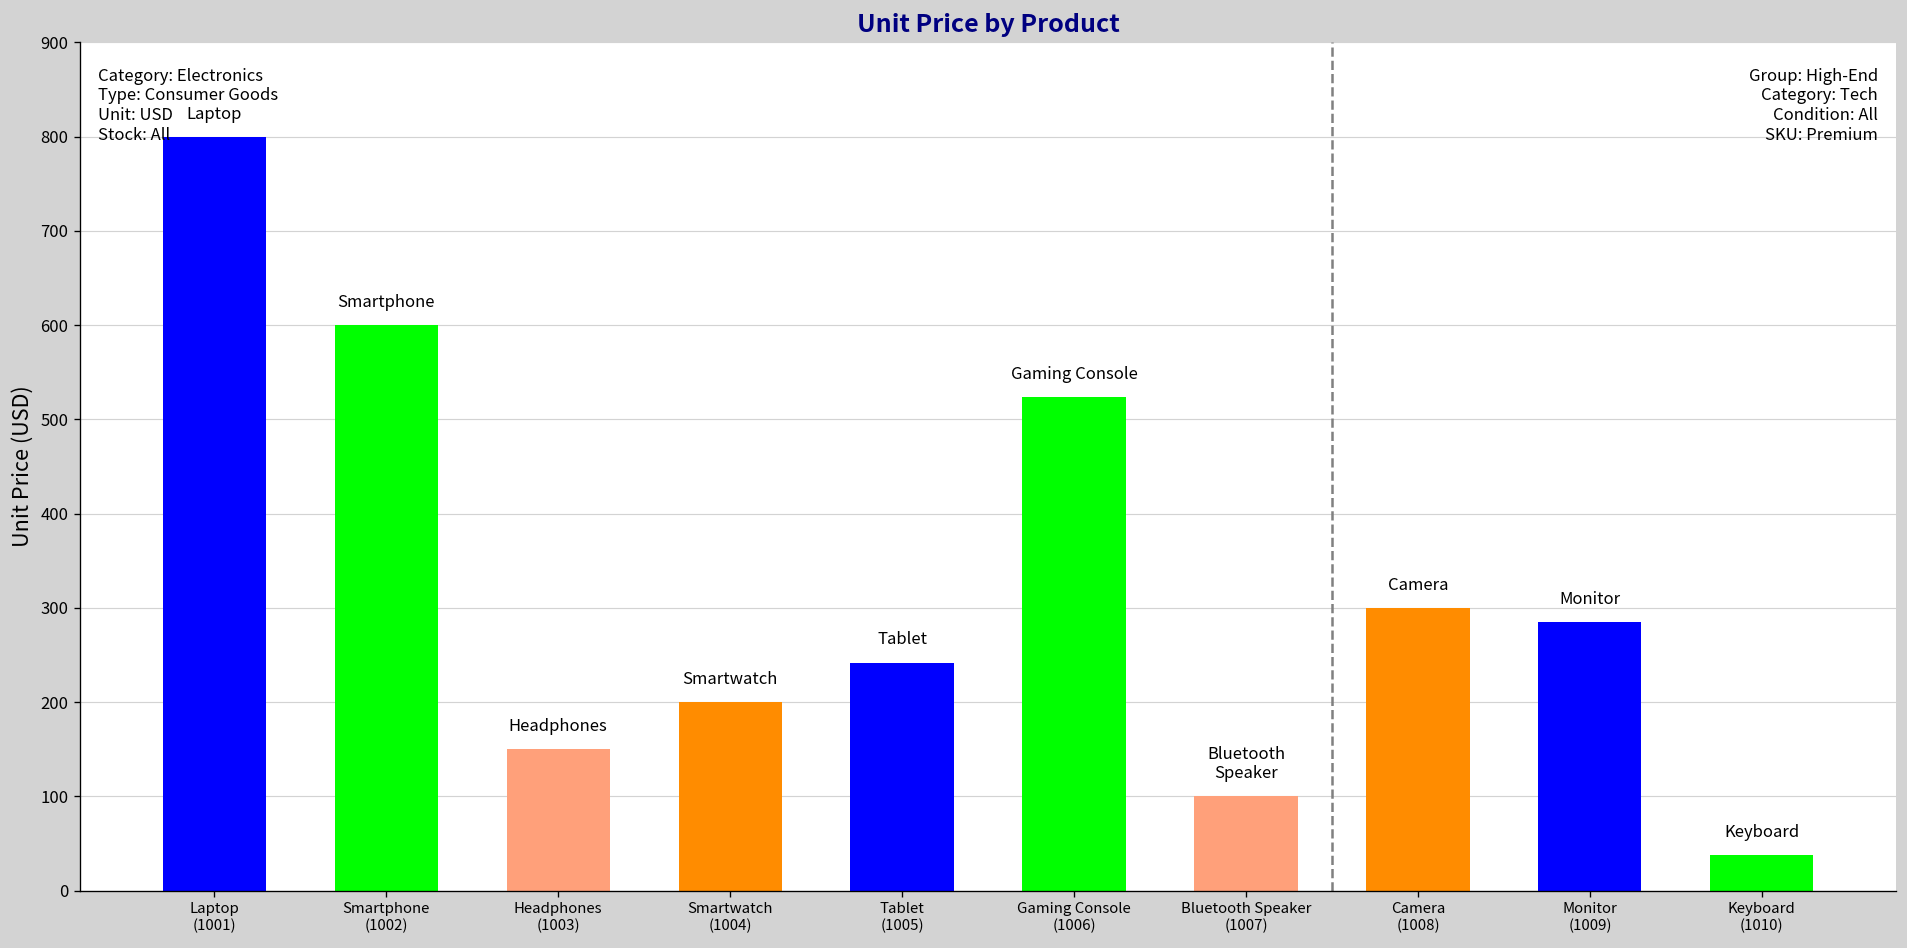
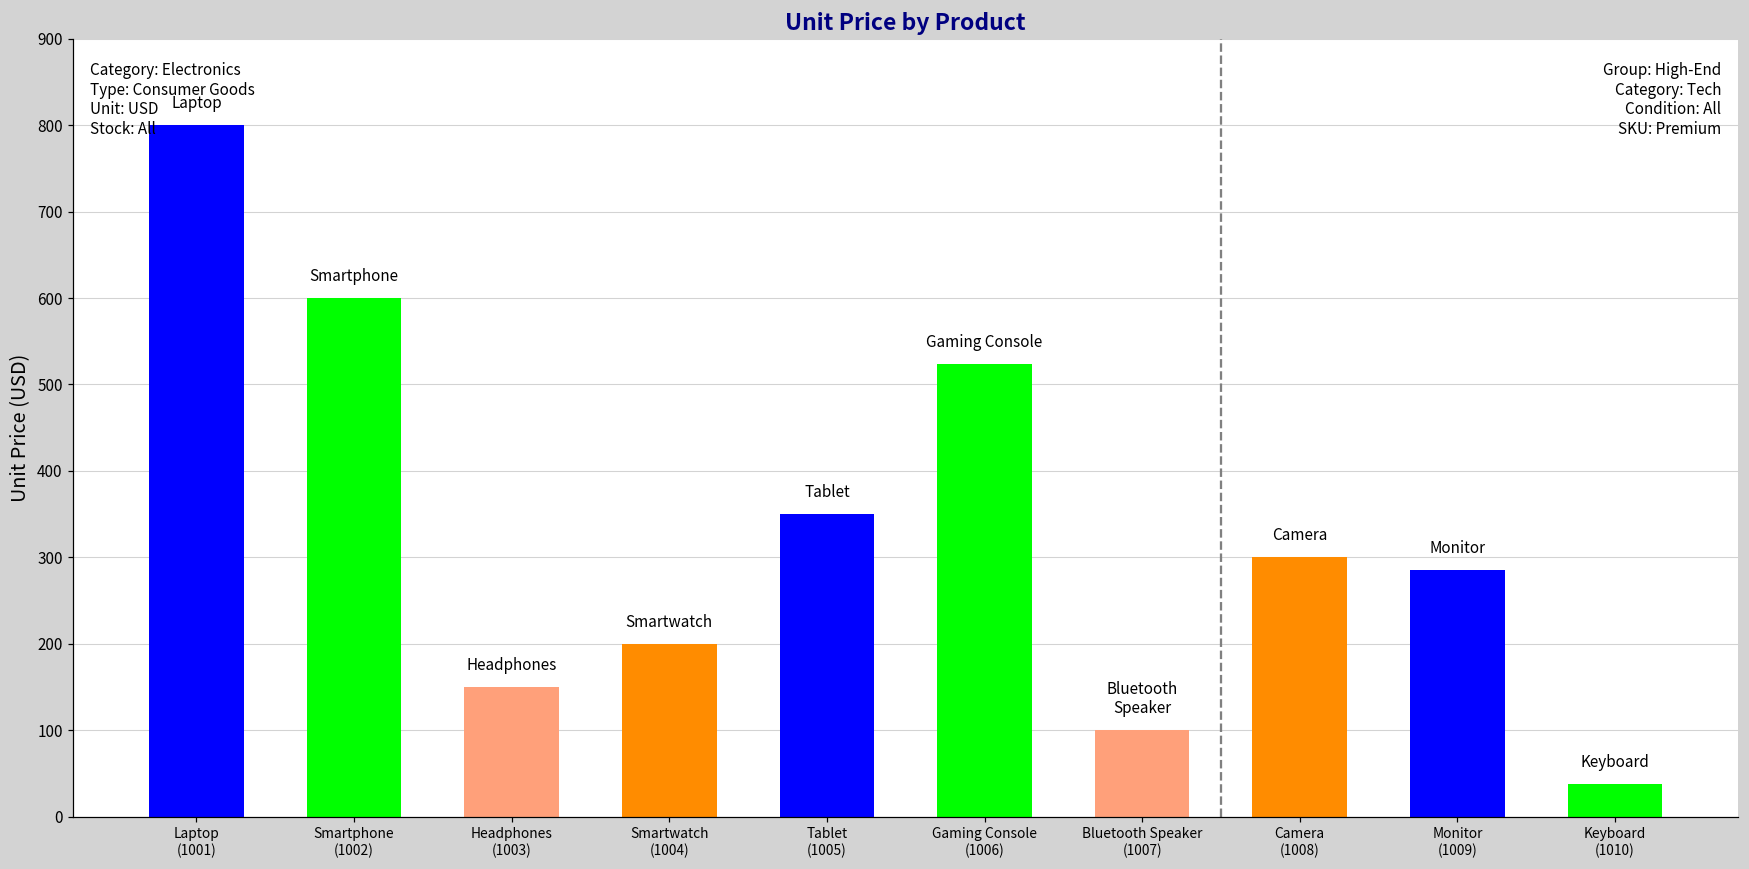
  {
    "Laptop (1001)": 800,
    "Smartphone (1002)": 600,
    "Headphones (1003)": 150,
    "Smartwatch (1004)": 200,
-   "Tablet (1005)": 240,
+   "Tablet (1005)": 350,
    "Gaming Console (1006)": 520,
    "Bluetooth Speaker (1007)": 100,
    "Camera (1008)": 300,
    "Monitor (1009)": 290,
    "Keyboard (1010)": 40
  }
